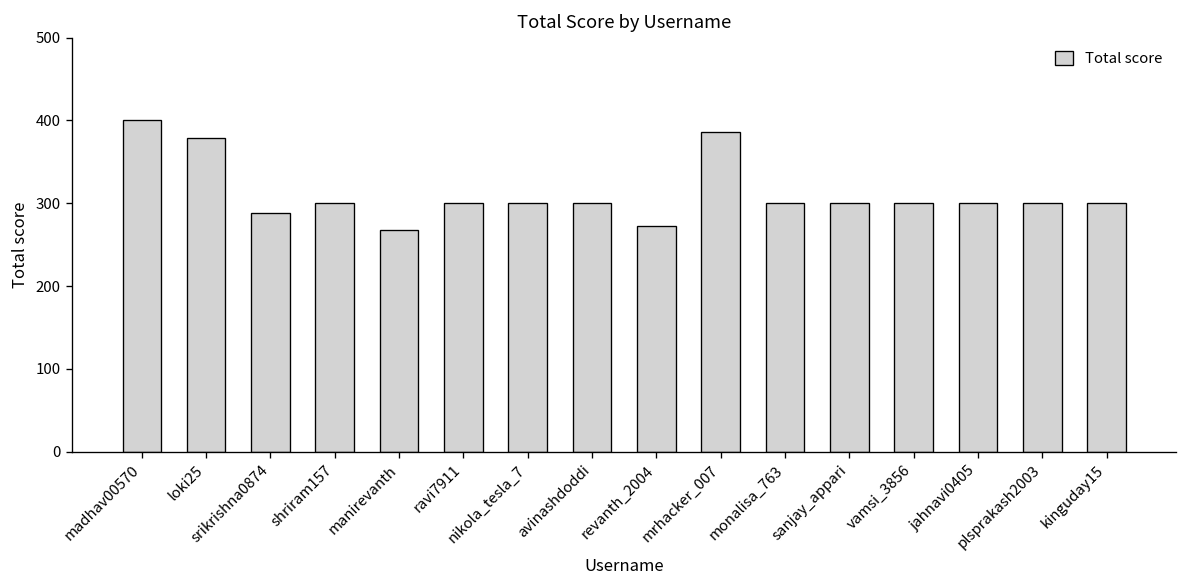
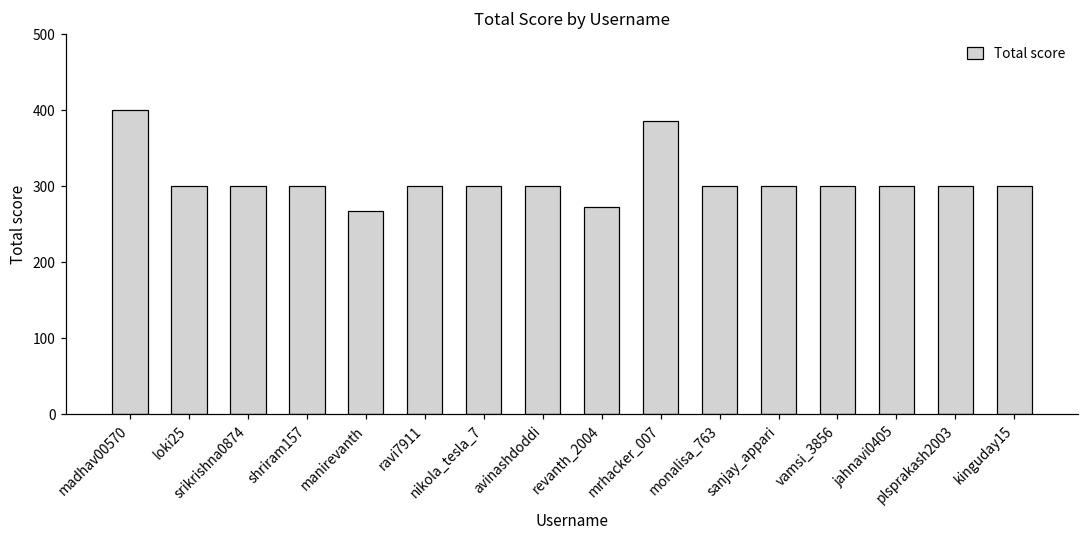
  {
    "madhav00570": 400,
-   "loki25": 380,
-   "srikrishna0874": 290,
+   "loki25": 300,
+   "srikrishna0874": 300,
    "shriram157": 300,
    "manirevanth": 270,
    "ravi7911": 300,
    "nikola_tesla_7": 300,
    "avinashdoddi": 300,
    "revanth_2004": 270,
    "mrhacker_007": 390,
    "monalisa_763": 300,
    "sanjay_appari": 300,
    "vamsi_3856": 300,
    "jahnavi0405": 300,
    "plsprakash2003": 300,
    "kinguday15": 300
  }
